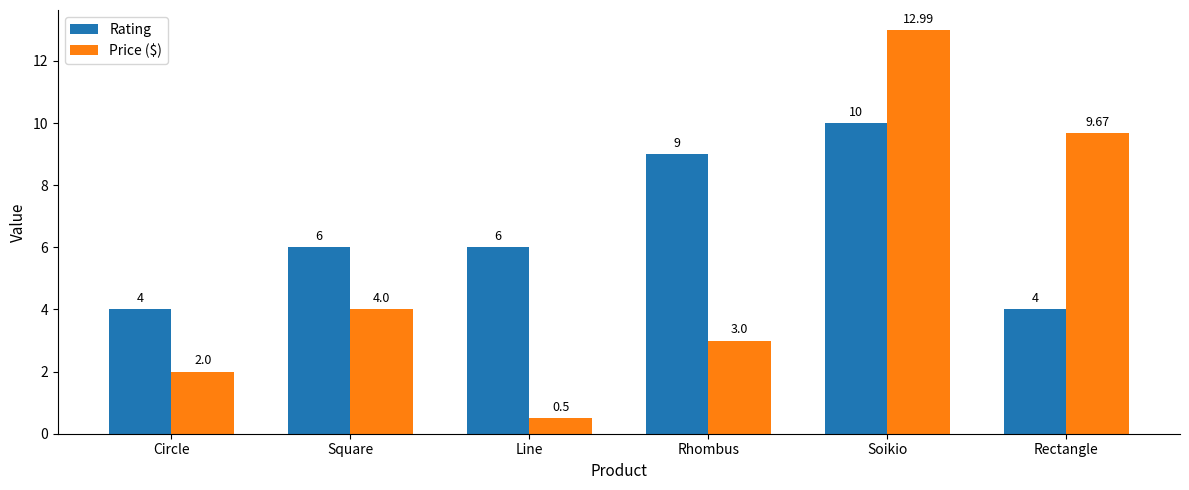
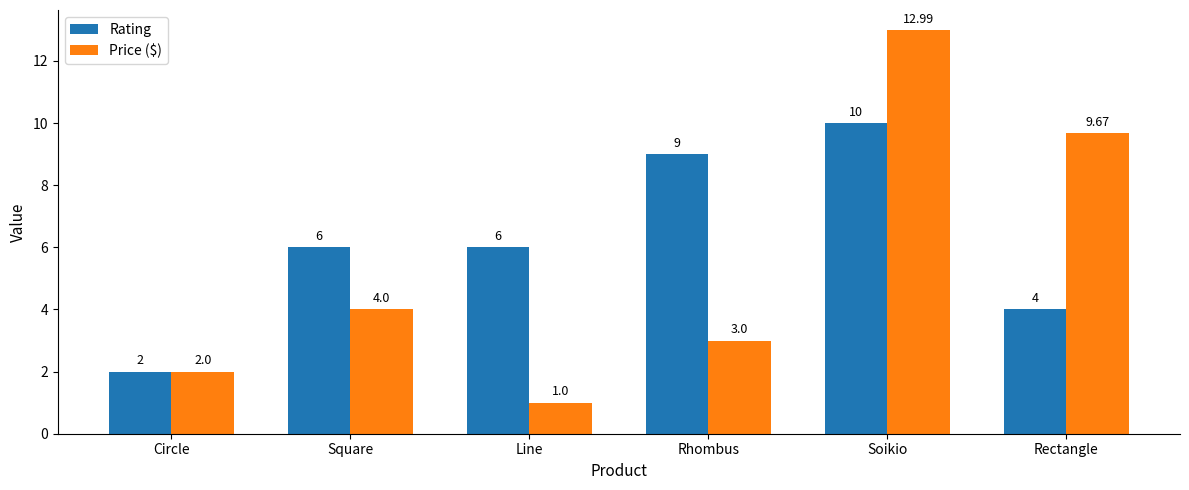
  {
    "Rating": {
-     "Circle": 4,
+     "Circle": 2,
      "Square": 6,
      "Line": 6,
      "Rhombus": 9,
      "Soikio": 10,
      "Rectangle": 4
    },
    "Price ($)": {
      "Circle": 2.0,
      "Square": 4.0,
-     "Line": 0.5,
+     "Line": 1.0,
      "Rhombus": 3.0,
      "Soikio": 12.99,
      "Rectangle": 9.67
    }
  }
